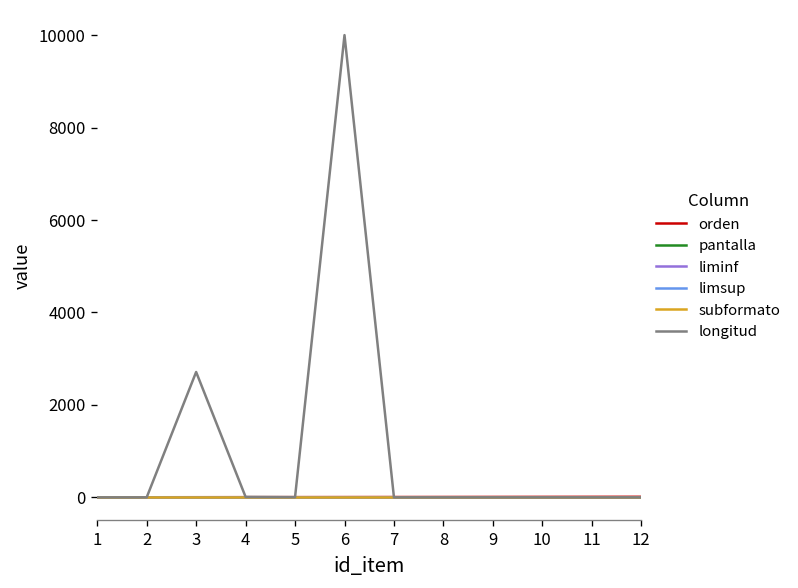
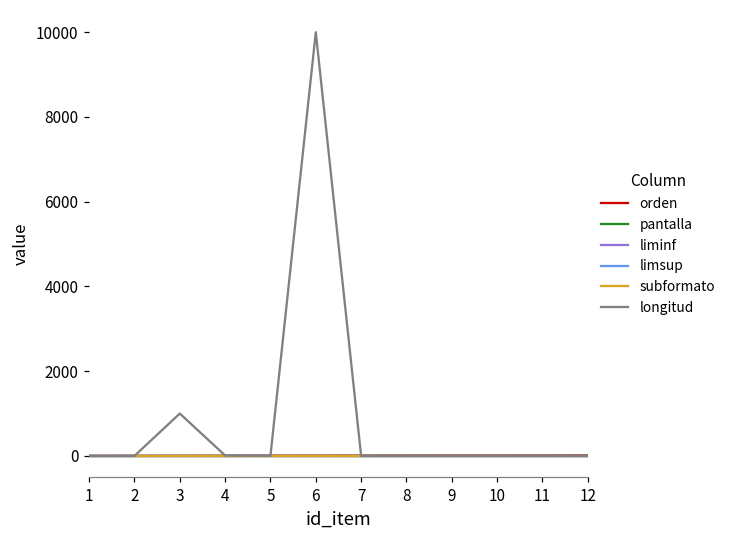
  {
    "subformato": {
      "3": 0,
      "6": 0
    },
    "longitud": {
-     "3": 2700,
+     "3": 1000,
      "6": 10000
    }
  }
